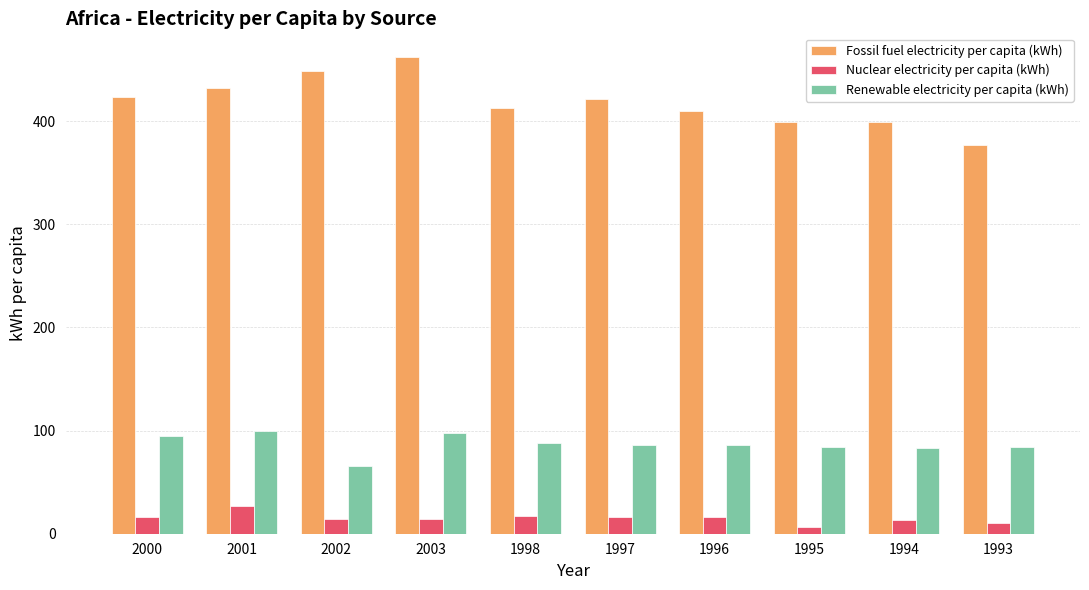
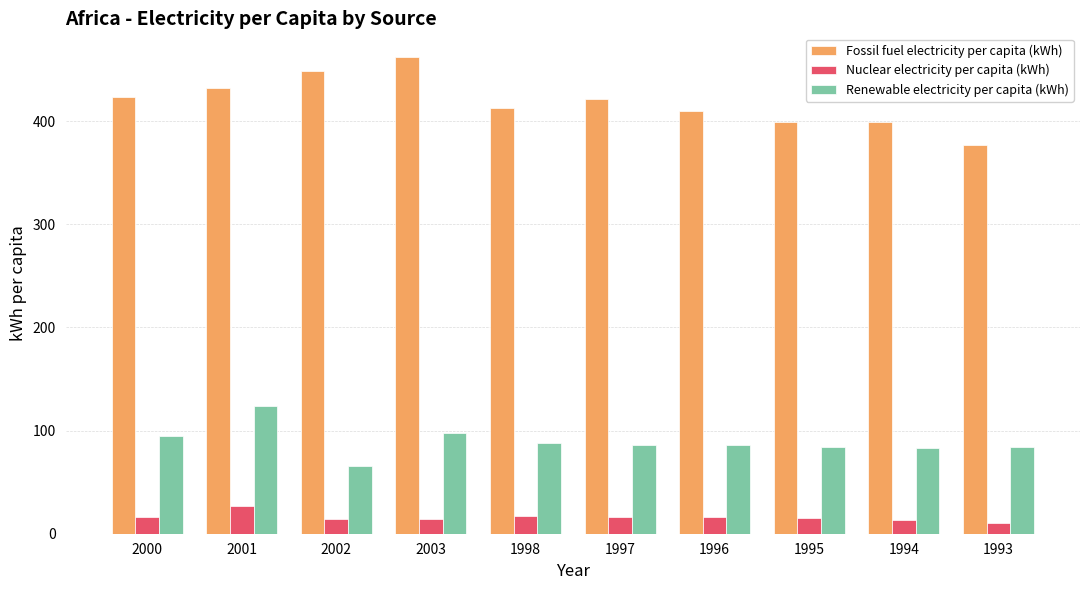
  {
    "Fossil fuel electricity per capita (kWh)": {
      "2000": 423,
      "2001": 432,
      "2002": 448,
      "2003": 462,
      "1998": 413,
      "1997": 421,
      "1996": 410,
      "1995": 400,
      "1994": 399,
      "1993": 377
    },
    "Nuclear electricity per capita (kWh)": {
      "2000": 16,
      "2001": 27,
      "2002": 14,
      "2003": 14,
      "1998": 17,
      "1997": 17,
      "1996": 16,
-     "1995": 7,
+     "1995": 16,
      "1994": 14,
      "1993": 11
    },
    "Renewable electricity per capita (kWh)": {
      "2000": 95,
-     "2001": 100,
+     "2001": 124,
      "2002": 66,
      "2003": 97,
      "1998": 88,
      "1997": 86,
      "1996": 86,
      "1995": 84,
      "1994": 83,
      "1993": 84
    }
  }
